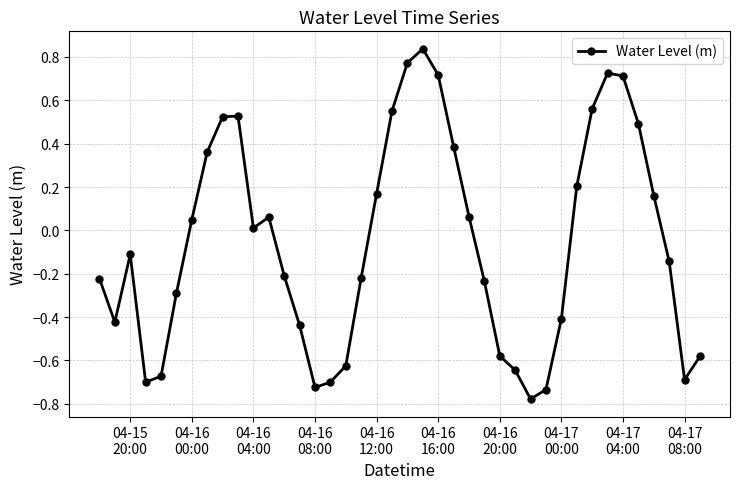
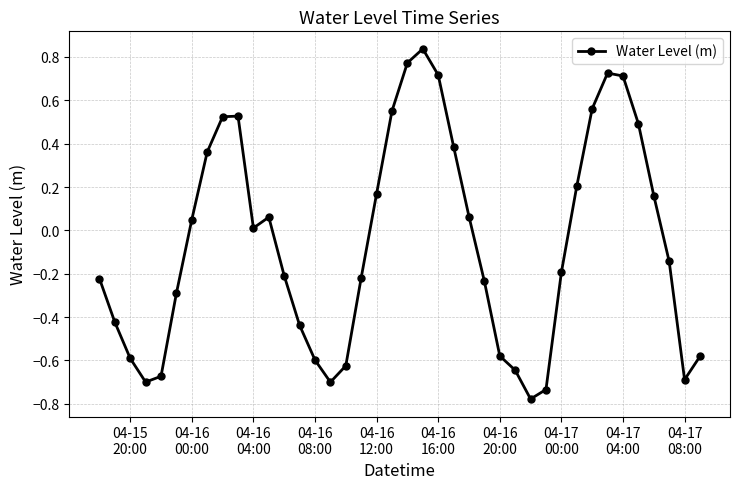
  {
-   "04-15 20:00": -0.11,
+   "04-15 20:00": -0.59,
    "04-16 00:00": 0.05,
    "04-16 04:00": 0.01,
-   "04-16 08:00": -0.72,
+   "04-16 08:00": -0.60,
    "04-16 12:00": 0.17,
    "04-16 16:00": 0.72,
    "04-16 20:00": -0.58,
-   "04-17 00:00": -0.41,
+   "04-17 00:00": -0.19,
    "04-17 04:00": 0.71,
    "04-17 08:00": -0.69
  }
